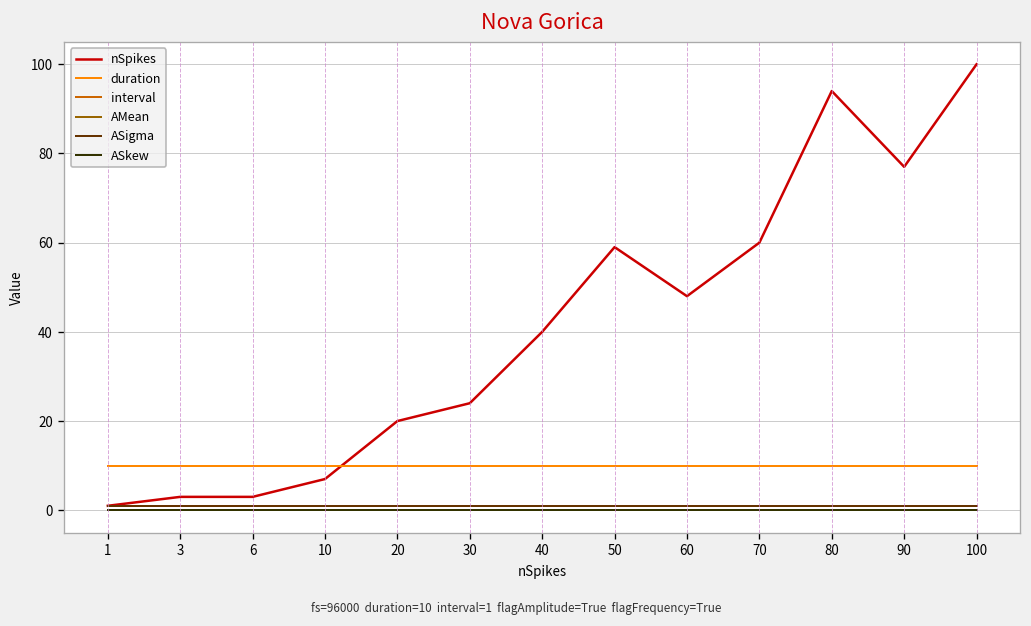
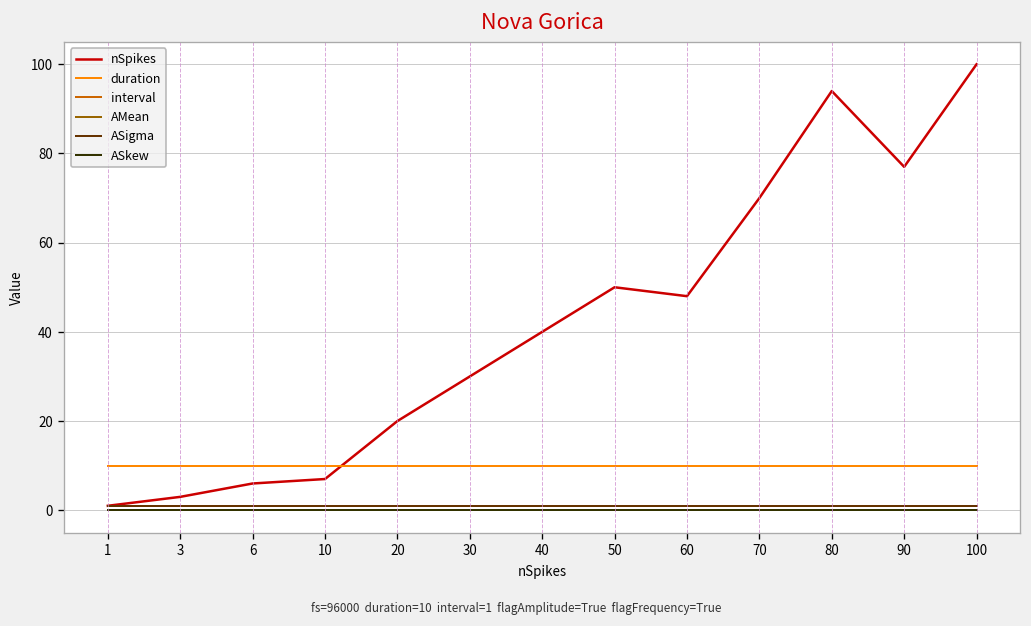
  {
    "nSpikes": {
      "3": 3,
-     "6": 3,
+     "6": 6,
      "10": 7,
      "20": 20,
-     "30": 24,
+     "30": 30,
      "40": 40,
-     "50": 59,
+     "50": 50,
      "60": 48,
-     "70": 60,
+     "70": 70,
      "80": 94,
      "90": 77,
      "100": 100
    },
    "duration": {
      "1": 10,
      "3": 10,
      "6": 10,
      "10": 10,
      "20": 10,
      "30": 10,
      "40": 10,
      "50": 10,
      "60": 10,
      "70": 10,
      "80": 10,
      "90": 10,
      "100": 10
    }
  }
